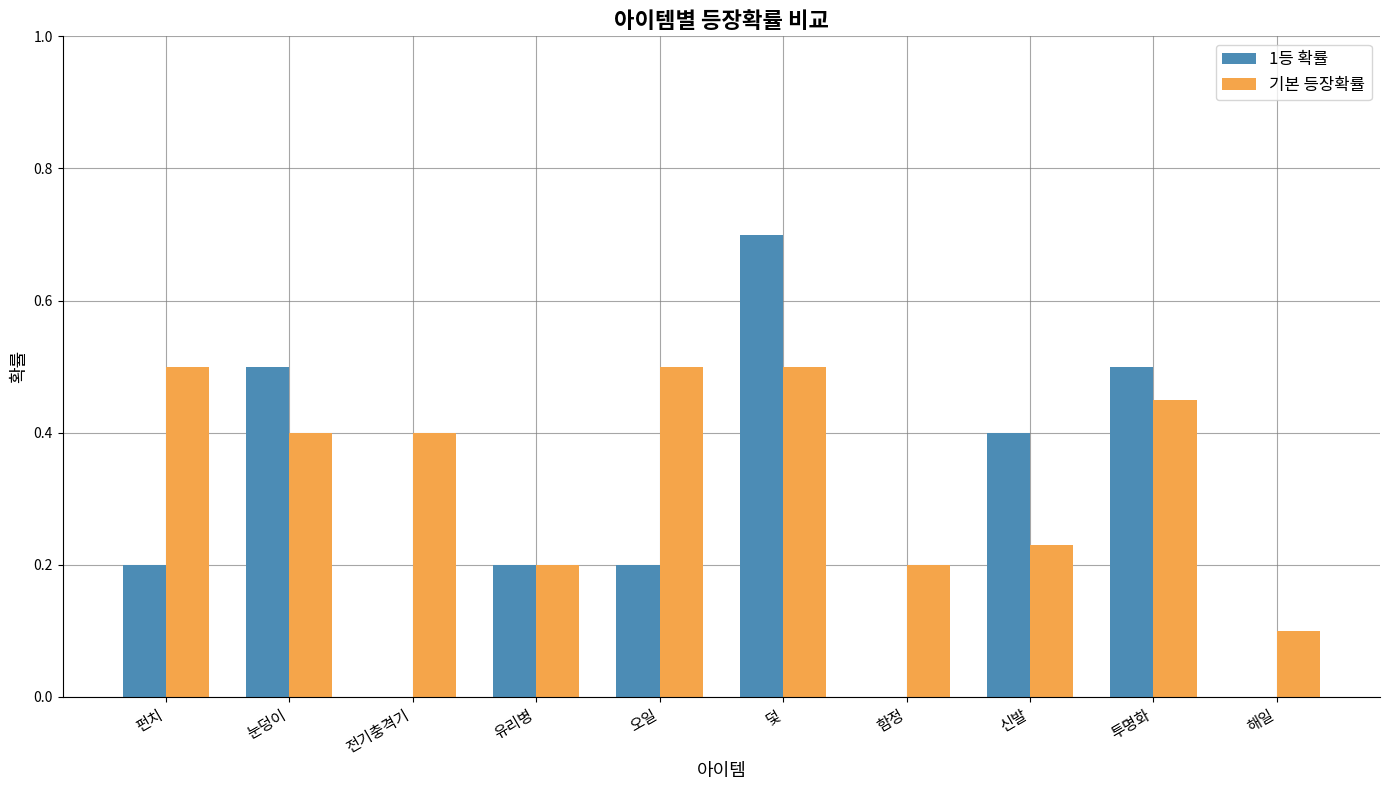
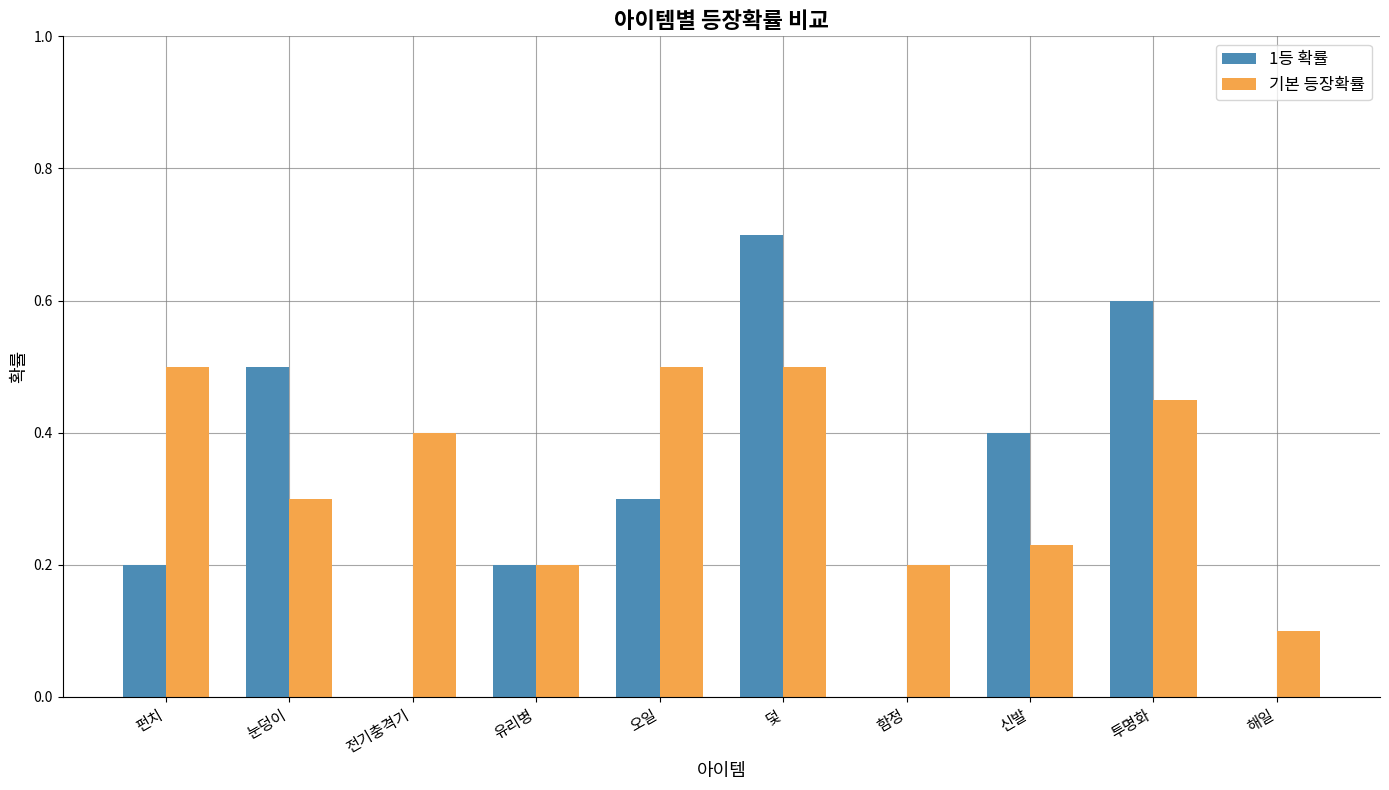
  {
    "1등 확률": {
      "펀치": 0.2,
      "눈덩이": 0.5,
      "전기충격기": 0.0,
      "유리병": 0.2,
-     "오일": 0.2,
+     "오일": 0.3,
      "덫": 0.7,
      "함정": 0.0,
      "신발": 0.4,
-     "투명화": 0.5,
+     "투명화": 0.6,
      "해일": 0.0
    },
    "기본 등장확률": {
      "펀치": 0.5,
-     "눈덩이": 0.4,
+     "눈덩이": 0.3,
      "전기충격기": 0.4,
      "유리병": 0.2,
      "오일": 0.5,
      "덫": 0.5,
      "함정": 0.2,
      "신발": 0.23,
      "투명화": 0.45,
      "해일": 0.1
    }
  }
